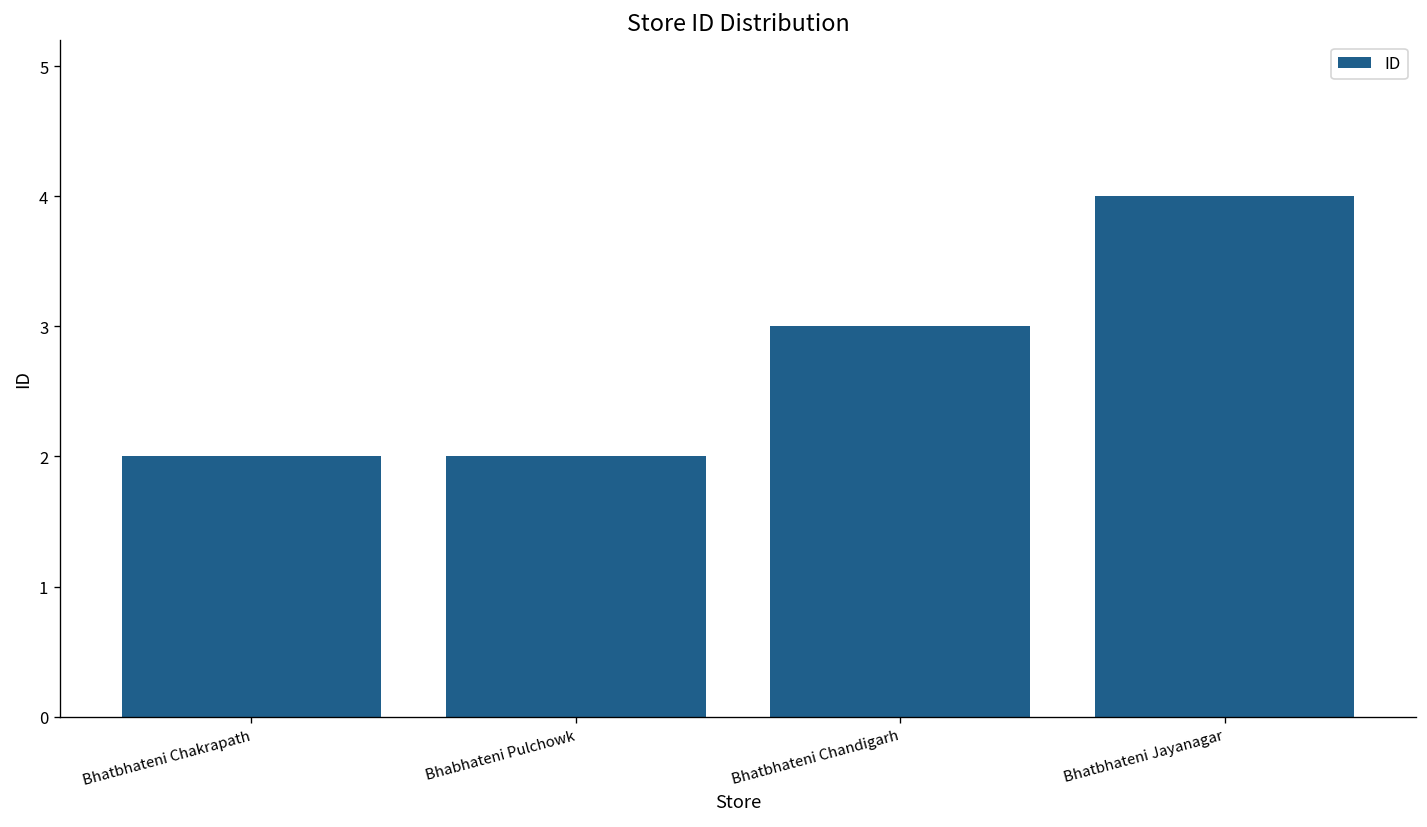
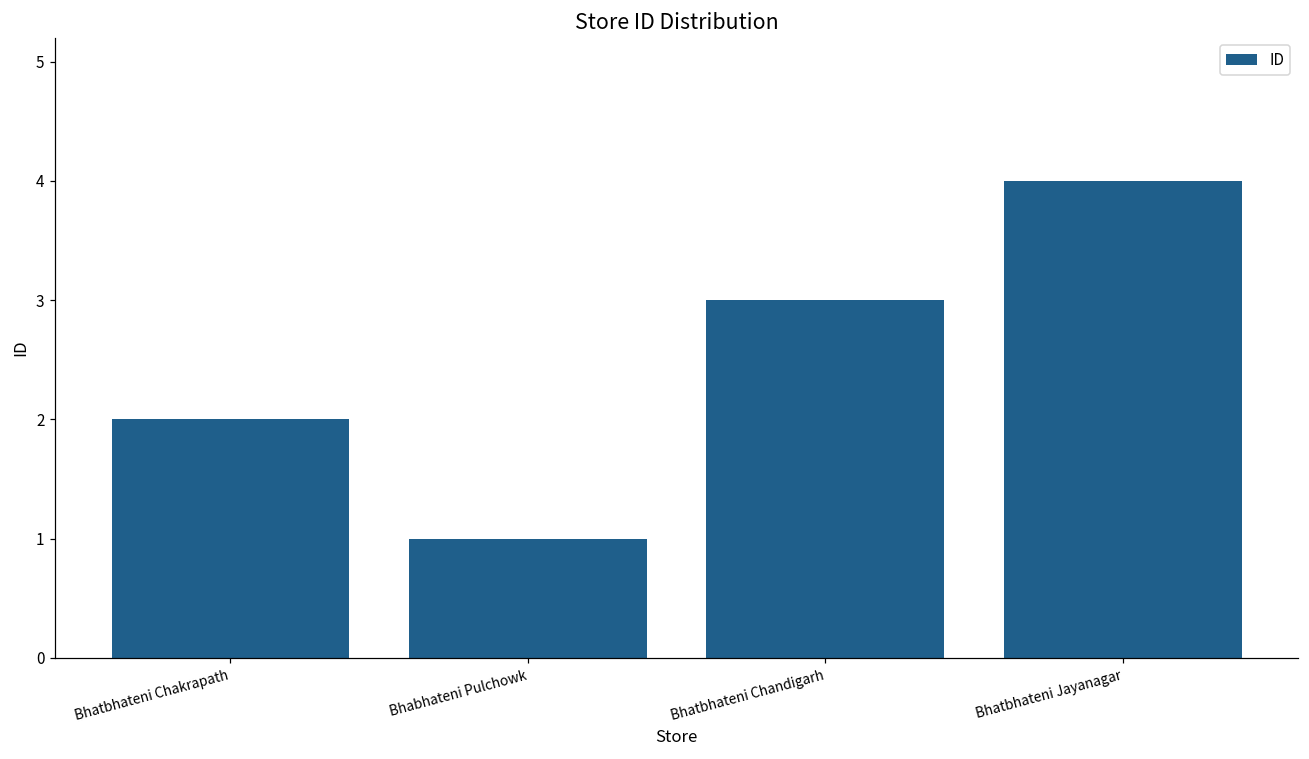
  {
    "Bhatbhateni Chakrapath": 2,
-   "Bhabhateni Pulchowk": 2,
+   "Bhabhateni Pulchowk": 1,
    "Bhatbhateni Chandigarh": 3,
    "Bhatbhateni Jayanagar": 4
  }
